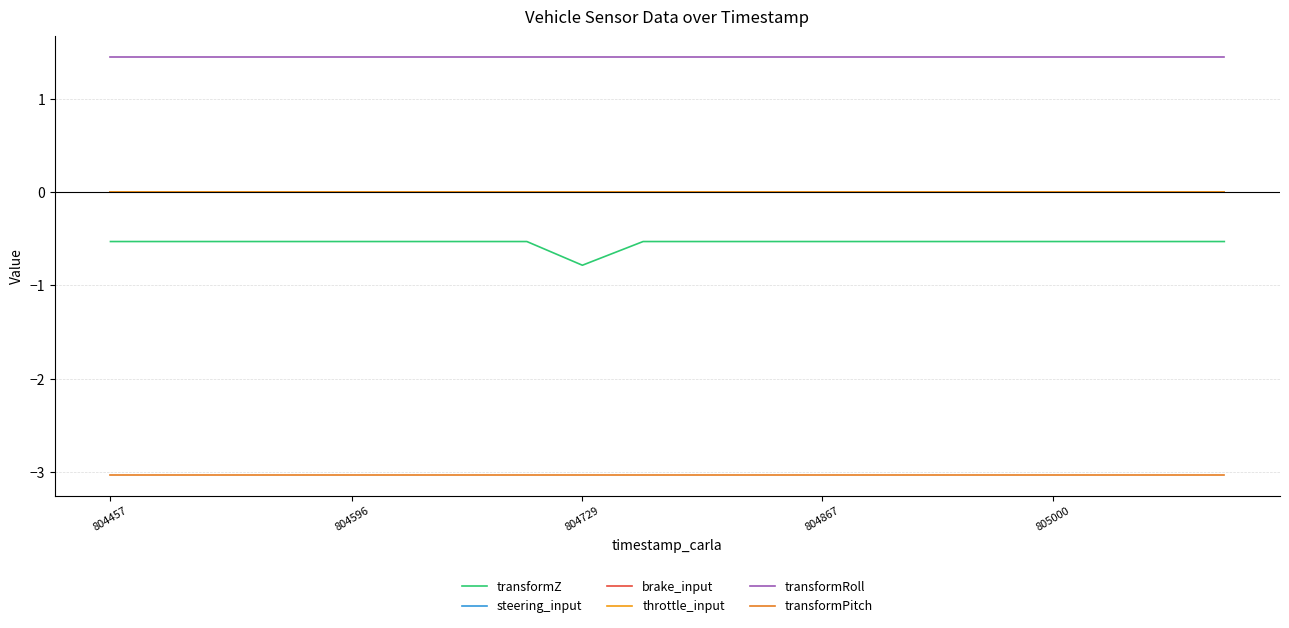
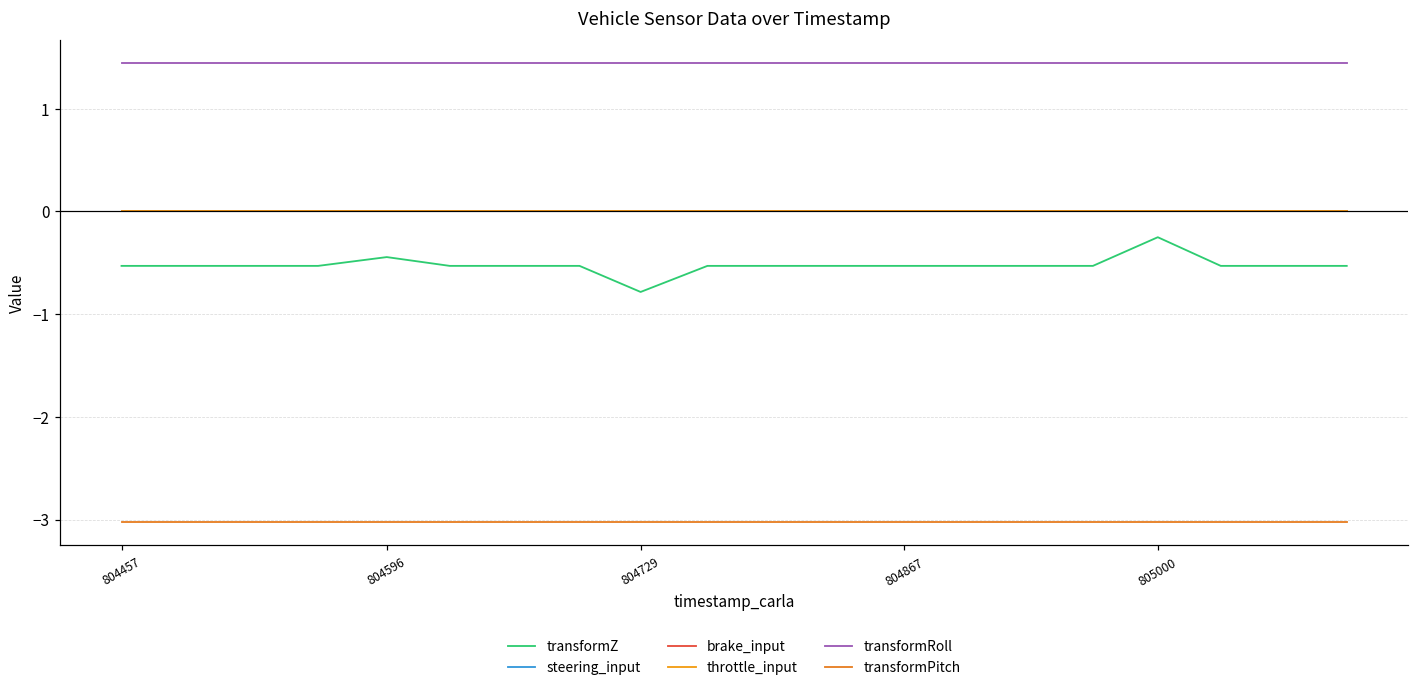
  {
    "transformZ": {
      "804457": -0.5,
-     "804596": -0.5,
+     "804596": -0.4,
      "804729": -0.8,
      "804867": -0.5,
-     "805000": -0.5
+     "805000": -0.3
    },
    "transformRoll": {
      "804457": 1.4,
      "804596": 1.4,
      "804729": 1.4,
      "804867": 1.4,
      "805000": 1.4
    }
  }
